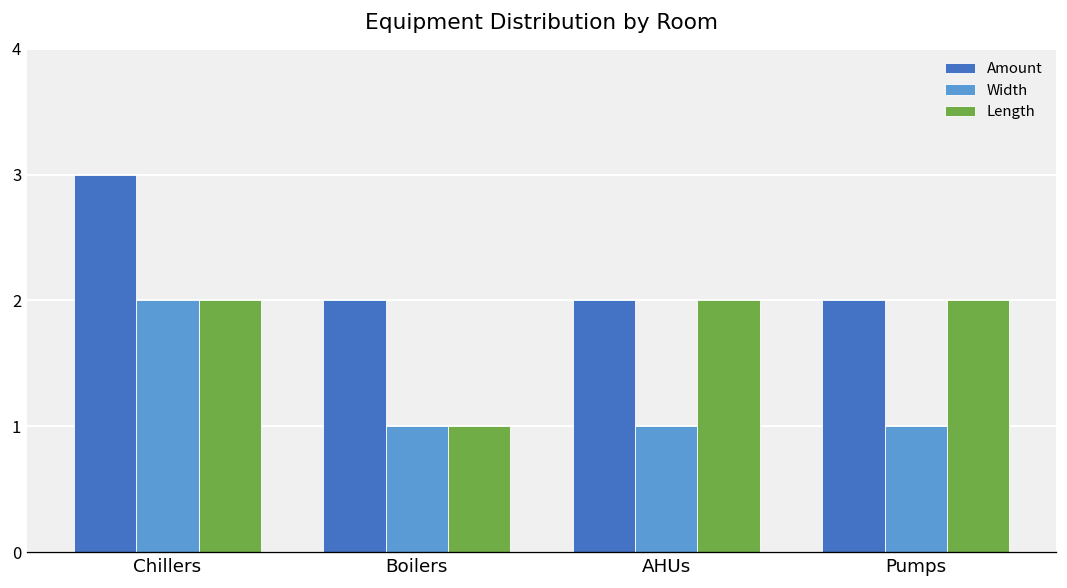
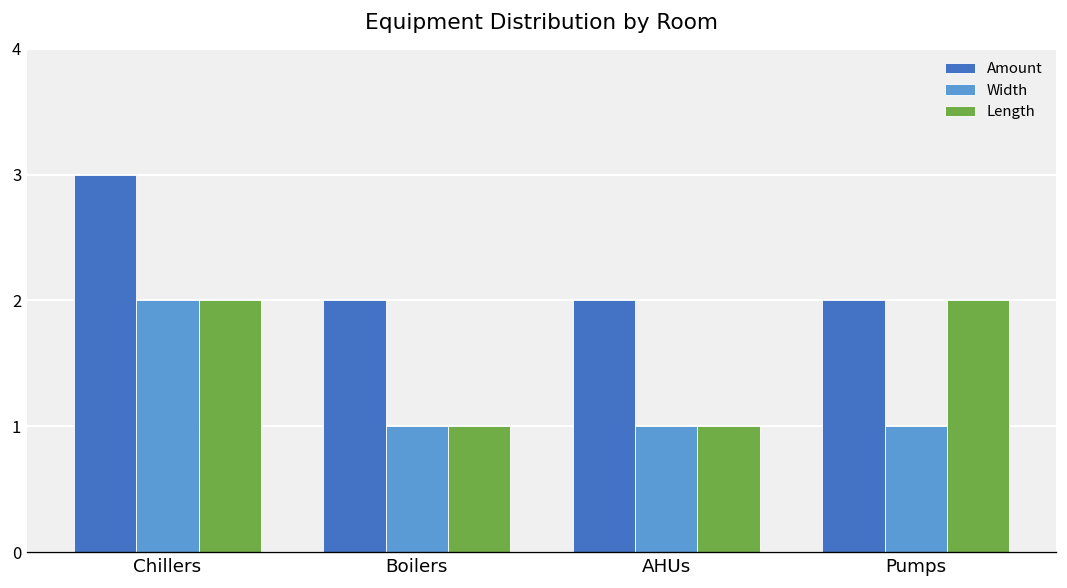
  {
    "Length": {
      "Chillers": 2,
      "Boilers": 1,
-     "AHUs": 2,
+     "AHUs": 1,
      "Pumps": 2
    }
  }
